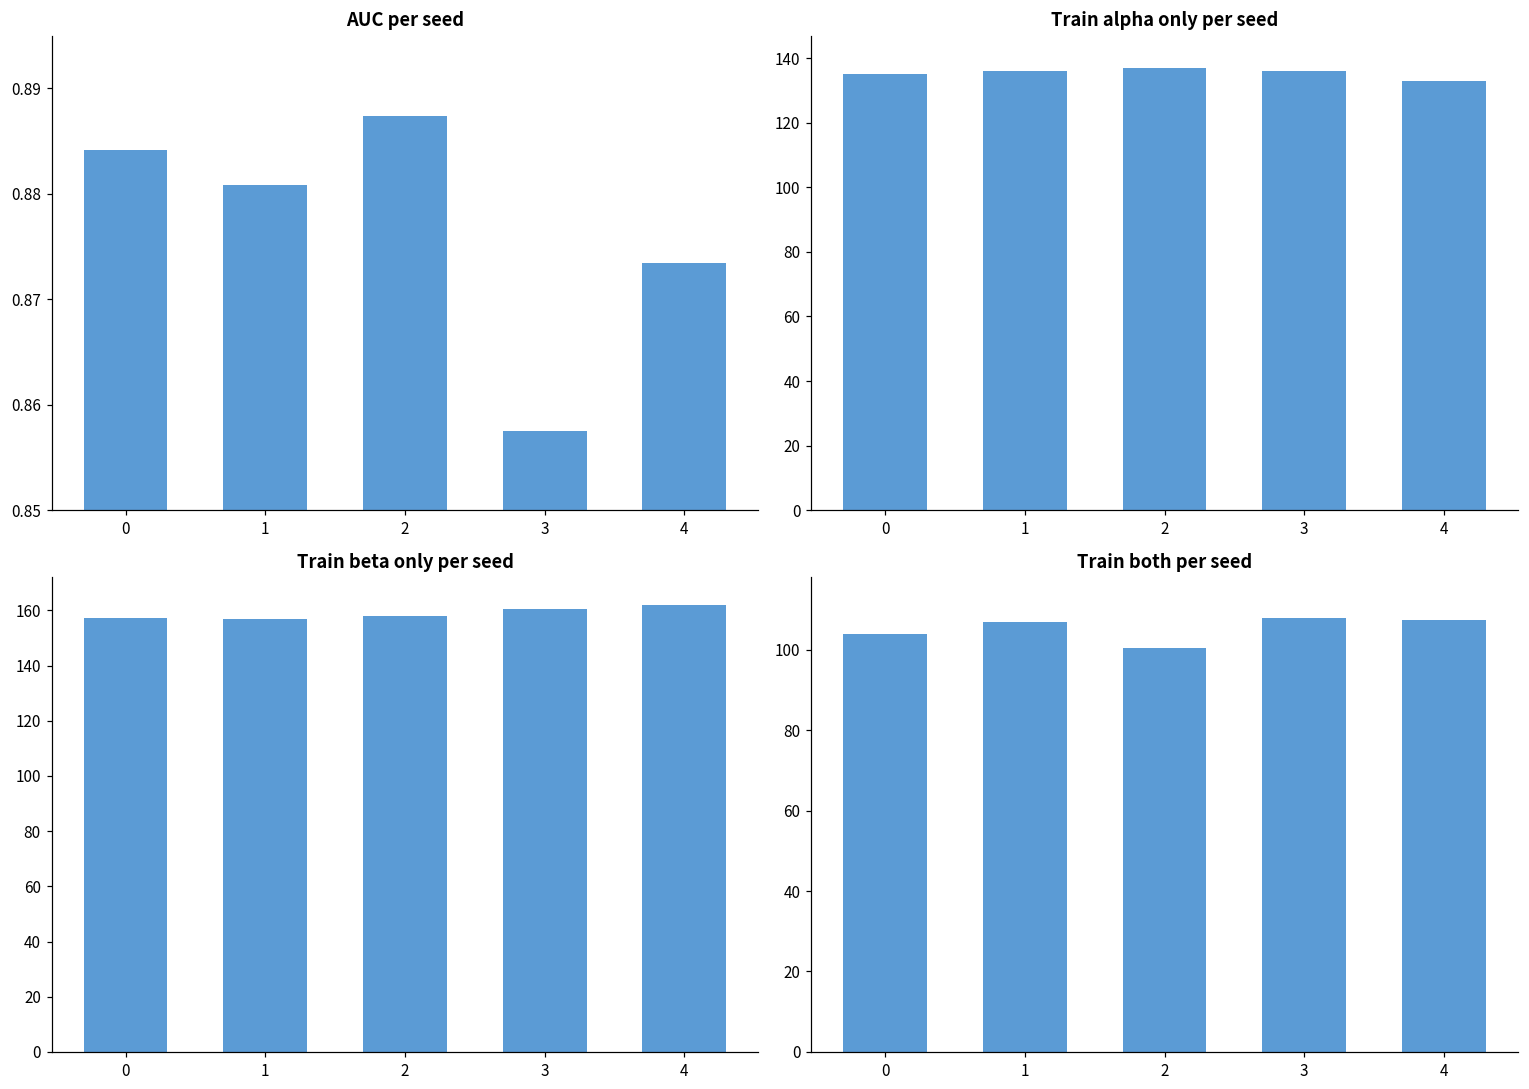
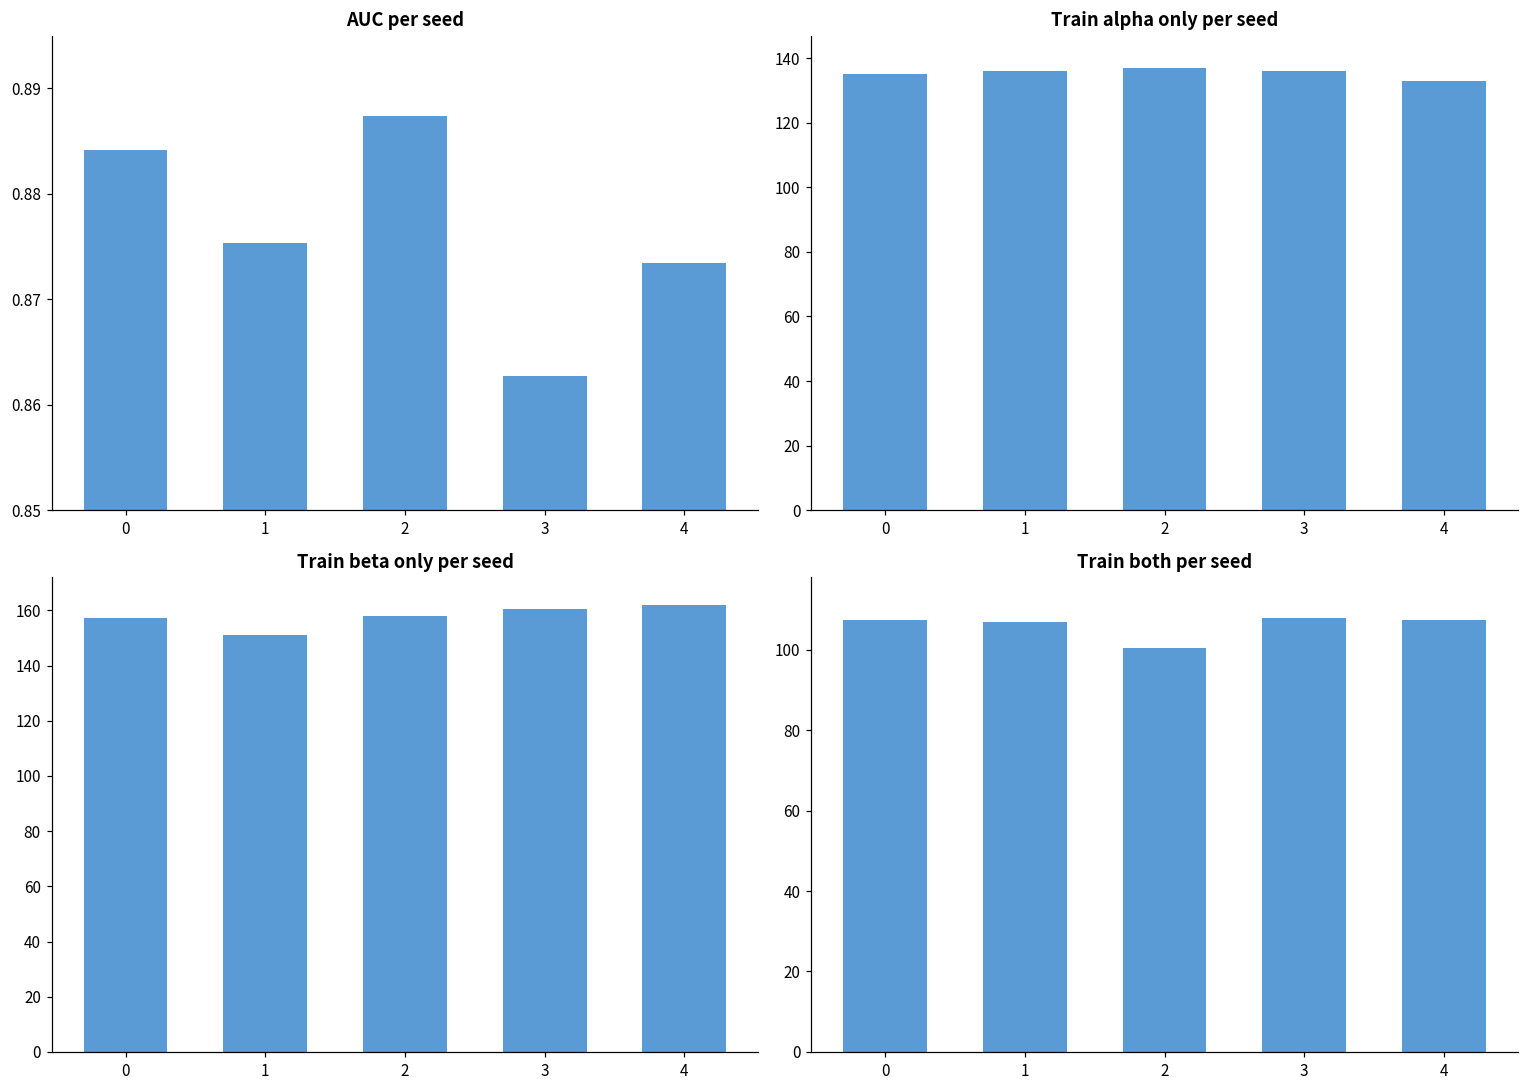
  {
    "AUC per seed": {
      "0": 0.884,
-     "1": 0.881,
+     "1": 0.875,
      "2": 0.887,
-     "3": 0.857,
+     "3": 0.863,
      "4": 0.873
    },
    "Train alpha only per seed": {
      "0": 135,
      "1": 136,
      "2": 137,
      "3": 136,
      "4": 133
    },
    "Train beta only per seed": {
      "0": 157,
-     "1": 157,
+     "1": 151,
      "2": 158,
      "3": 161,
      "4": 162
    },
    "Train both per seed": {
-     "0": 104,
+     "0": 107,
      "1": 107,
      "2": 101,
      "3": 108,
      "4": 108
    }
  }
